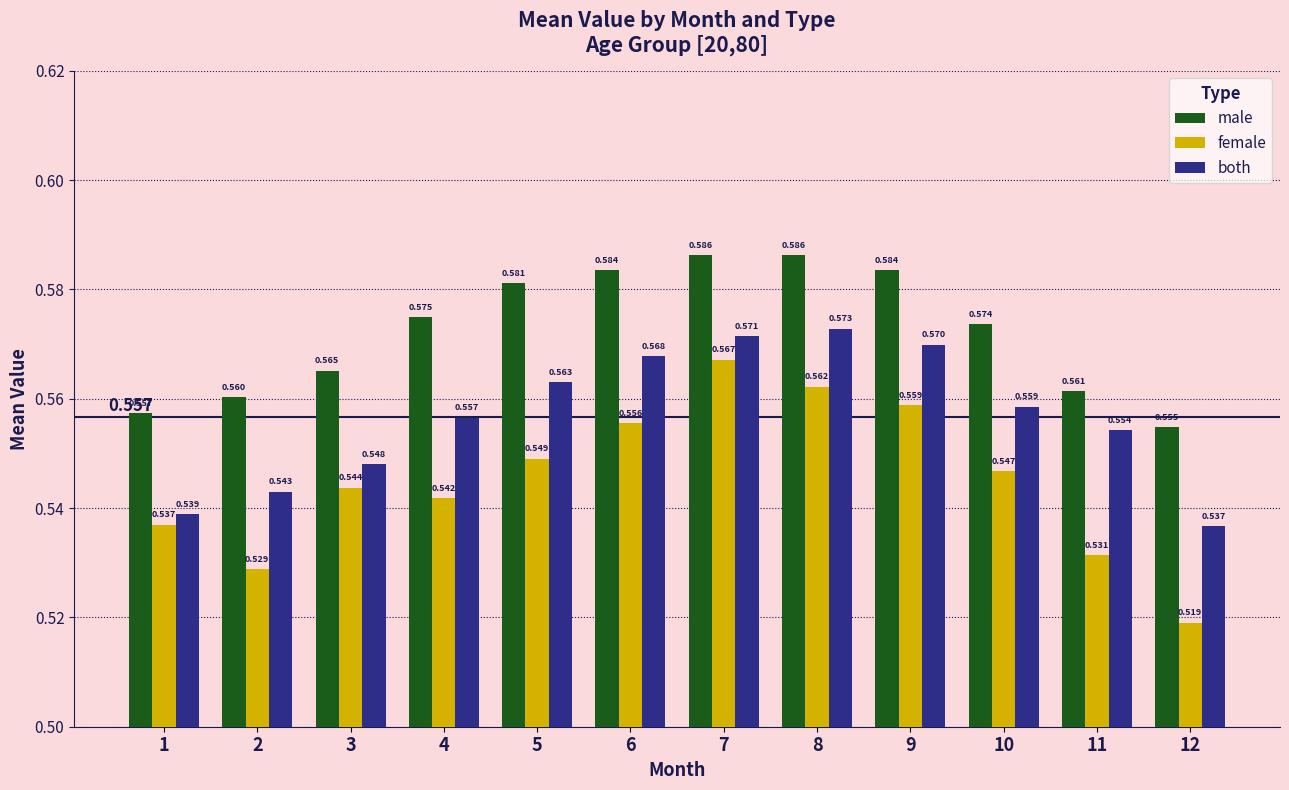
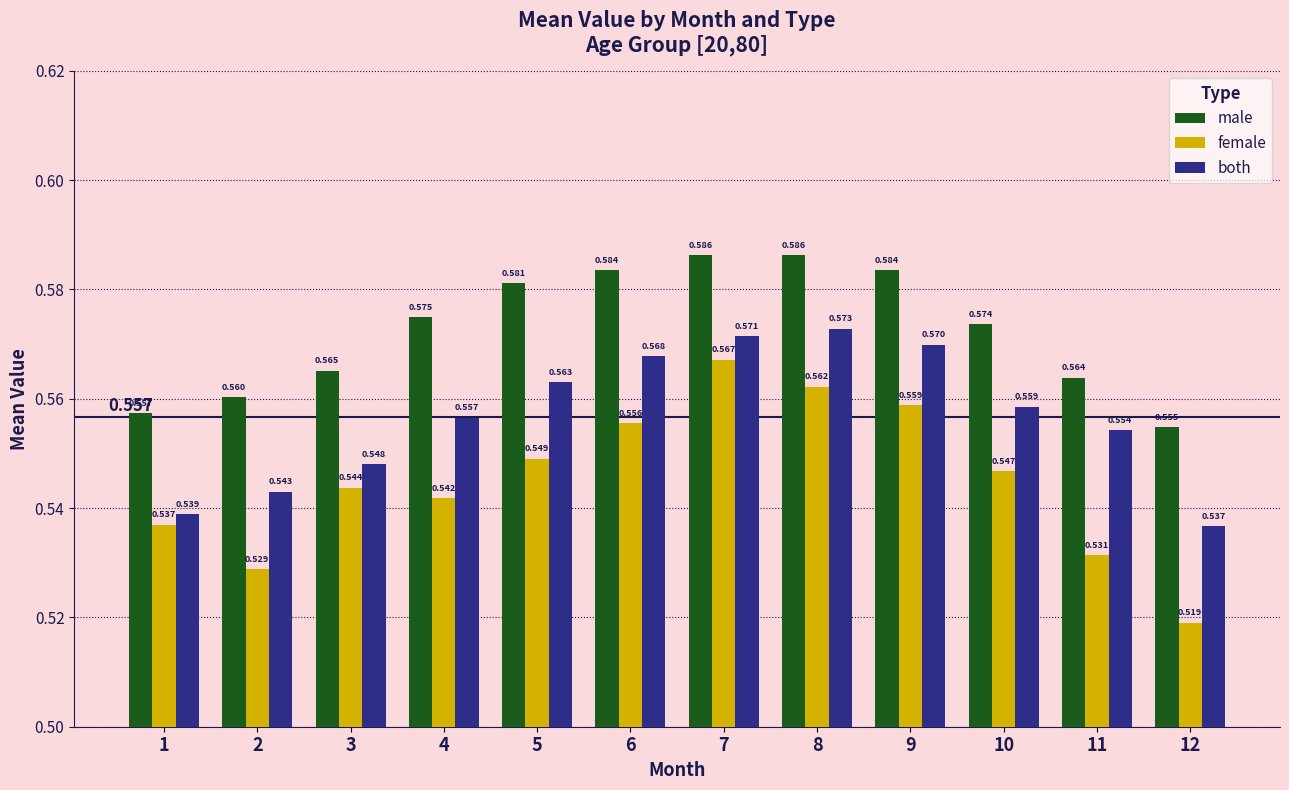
  {
    "male": {
      "2": 0.560,
      "3": 0.565,
      "4": 0.575,
      "5": 0.581,
      "6": 0.584,
      "7": 0.586,
      "8": 0.586,
      "9": 0.584,
      "10": 0.574,
-     "11": 0.561,
+     "11": 0.564,
      "12": 0.555
    },
    "female": {
      "1": 0.537,
      "2": 0.529,
      "3": 0.544,
      "4": 0.542,
      "5": 0.549,
      "6": 0.556,
      "7": 0.567,
      "8": 0.562,
      "9": 0.559,
      "10": 0.547,
      "11": 0.531,
      "12": 0.519
    },
    "both": {
      "1": 0.539,
      "2": 0.543,
      "3": 0.548,
      "4": 0.557,
      "5": 0.563,
      "6": 0.568,
      "7": 0.571,
      "8": 0.573,
      "9": 0.570,
      "10": 0.559,
      "11": 0.554,
      "12": 0.537
    }
  }
